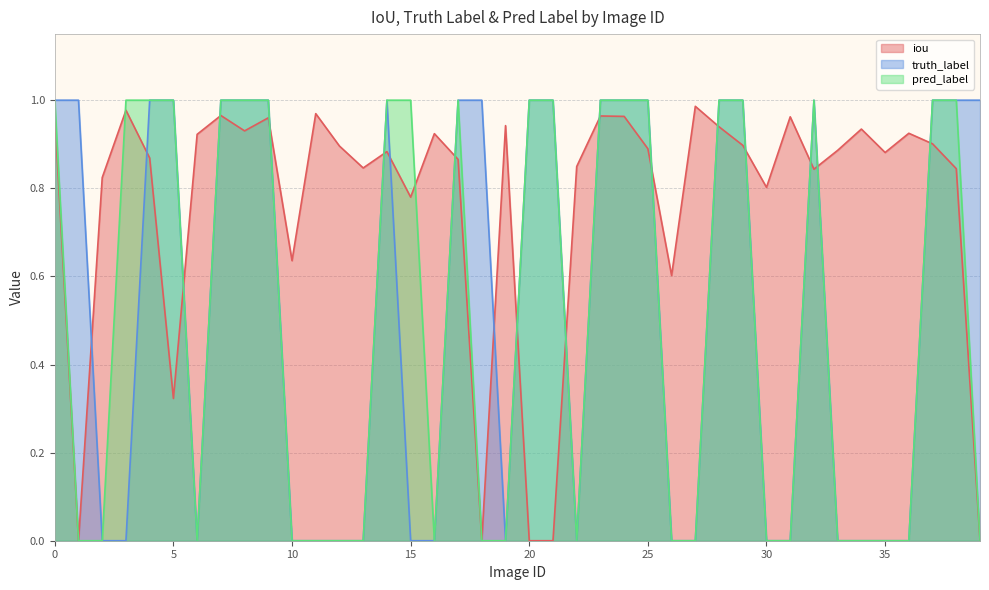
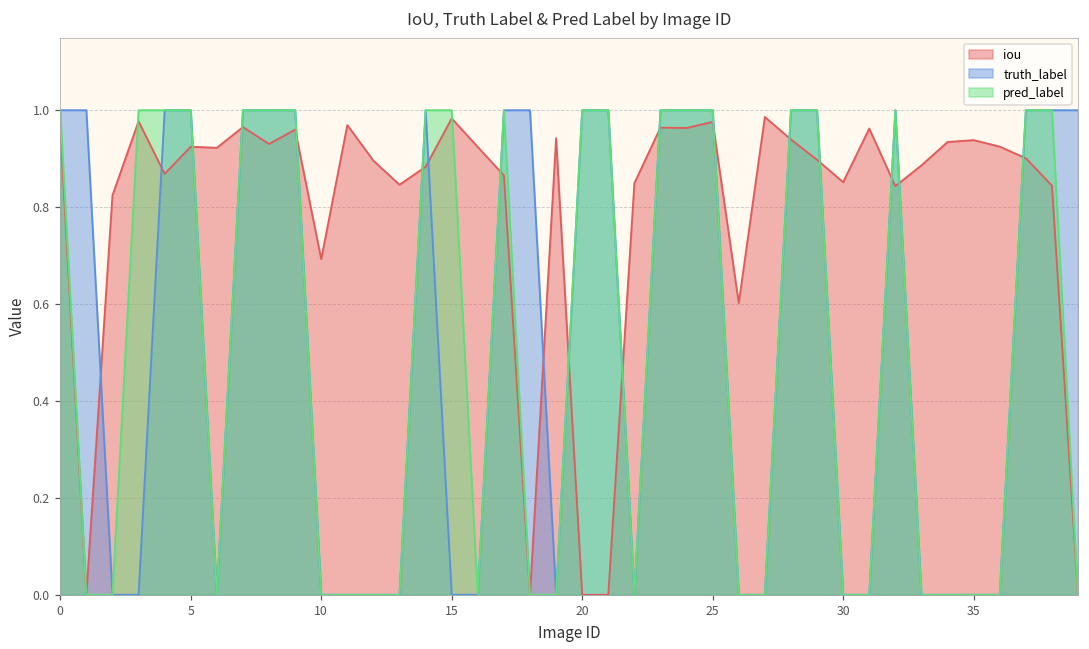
  {
    "iou": {
      "0": 0.97,
-     "5": 0.32,
-     "10": 0.64,
-     "15": 0.78,
+     "5": 0.92,
+     "10": 0.69,
+     "15": 0.98,
      "20": 0.00,
-     "25": 0.89,
-     "30": 0.80,
-     "35": 0.88
+     "25": 0.98,
+     "30": 0.85,
+     "35": 0.94
    },
    "truth_label": {
      "15": 0.00
    },
    "pred_label": {
      "15": 1.00
    }
  }
